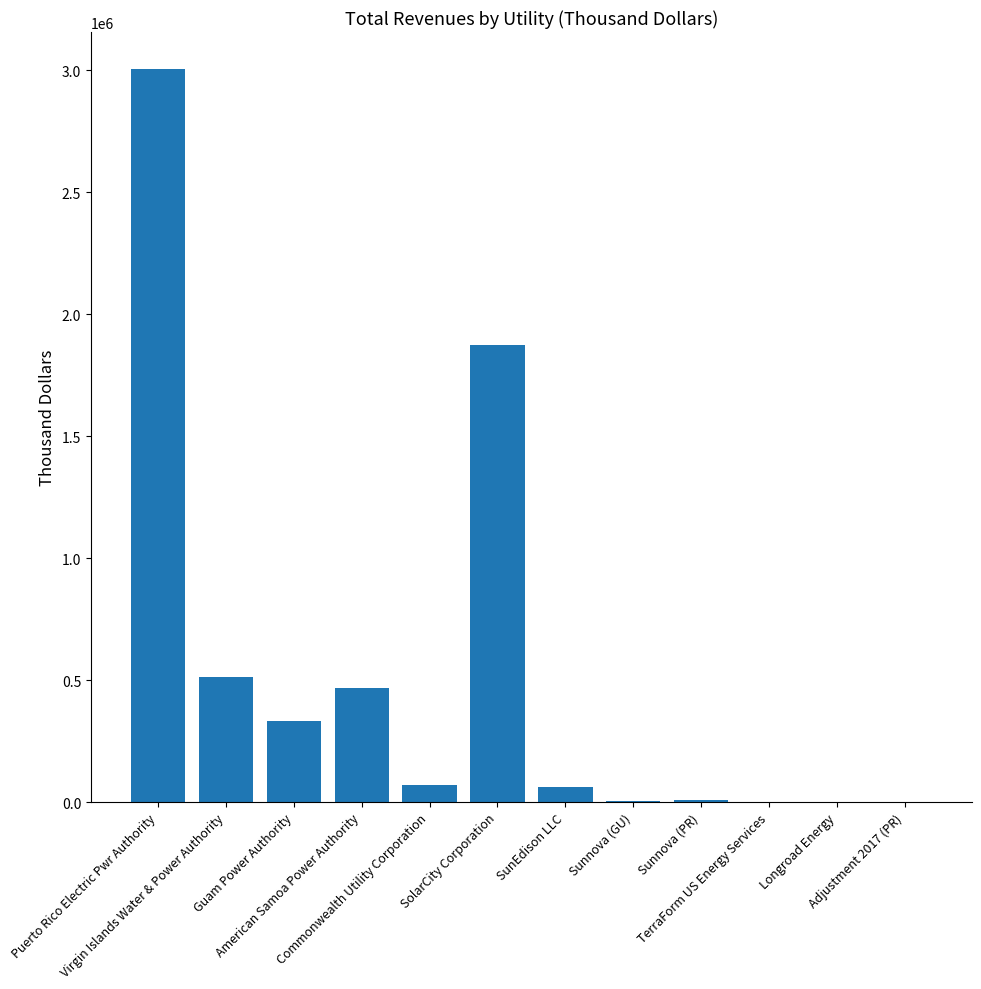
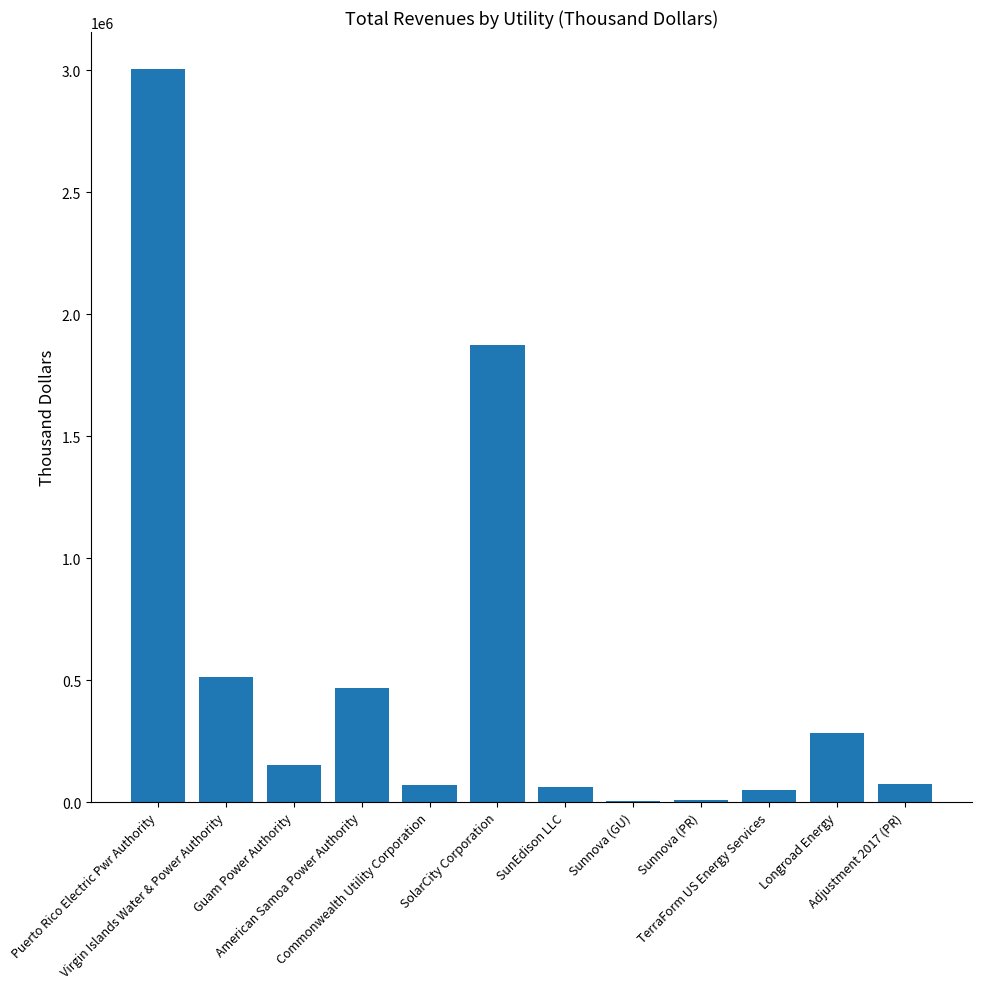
  {
    "Puerto Rico Electric Pwr Authority": 3010000,
    "Virgin Islands Water & Power Authority": 510000,
-   "Guam Power Authority": 330000,
+   "Guam Power Authority": 150000,
    "American Samoa Power Authority": 470000,
    "Commonwealth Utility Corporation": 70000,
    "SolarCity Corporation": 1870000,
    "SunEdison LLC": 60000,
-   "TerraForm US Energy Services": 0,
-   "Longroad Energy": 0,
-   "Adjustment 2017 (PR)": 0
+   "TerraForm US Energy Services": 50000,
+   "Longroad Energy": 280000,
+   "Adjustment 2017 (PR)": 70000
  }
